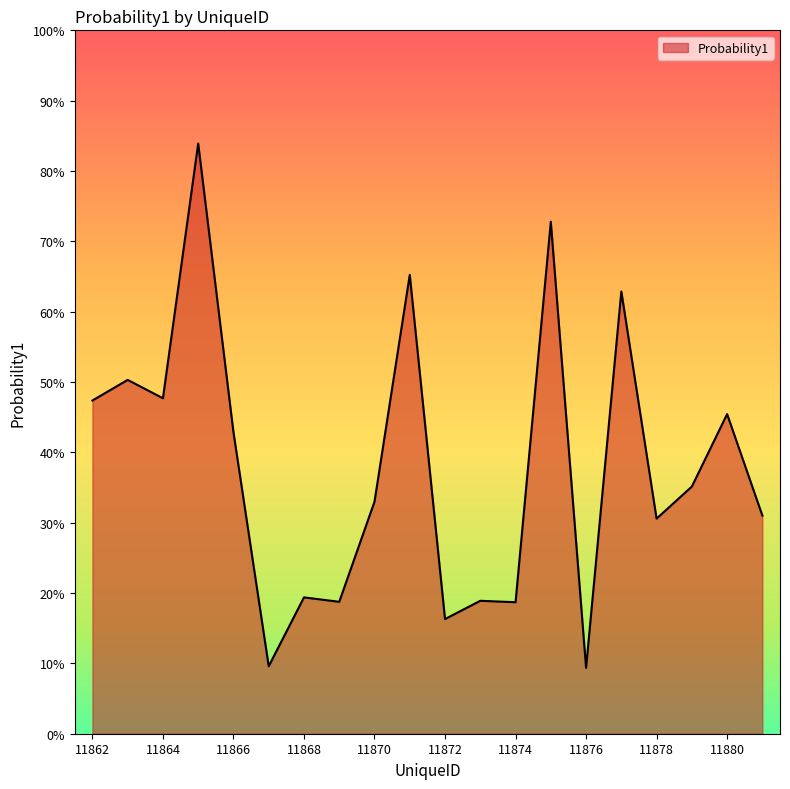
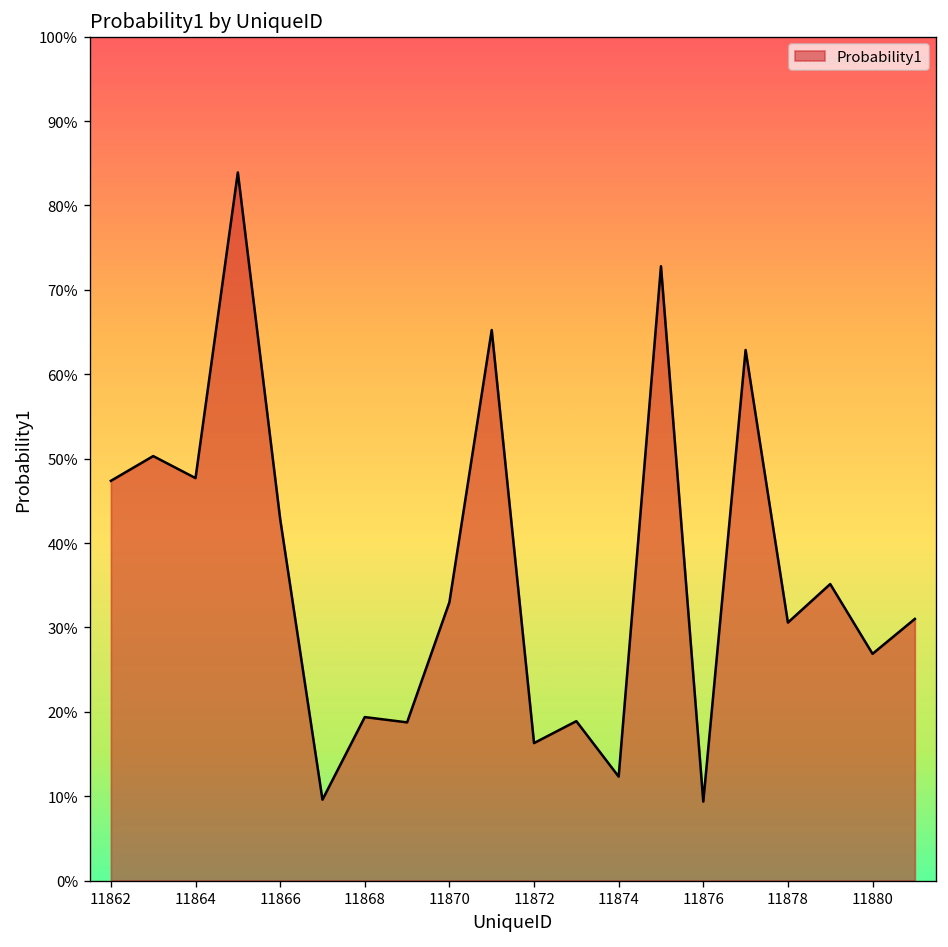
  {
    "11862": "47%",
    "11864": "48%",
    "11866": "43%",
    "11868": "19%",
    "11870": "33%",
    "11872": "16%",
-   "11874": "19%",
+   "11874": "12%",
    "11876": "9%",
    "11878": "31%",
-   "11880": "45%"
+   "11880": "27%"
  }
